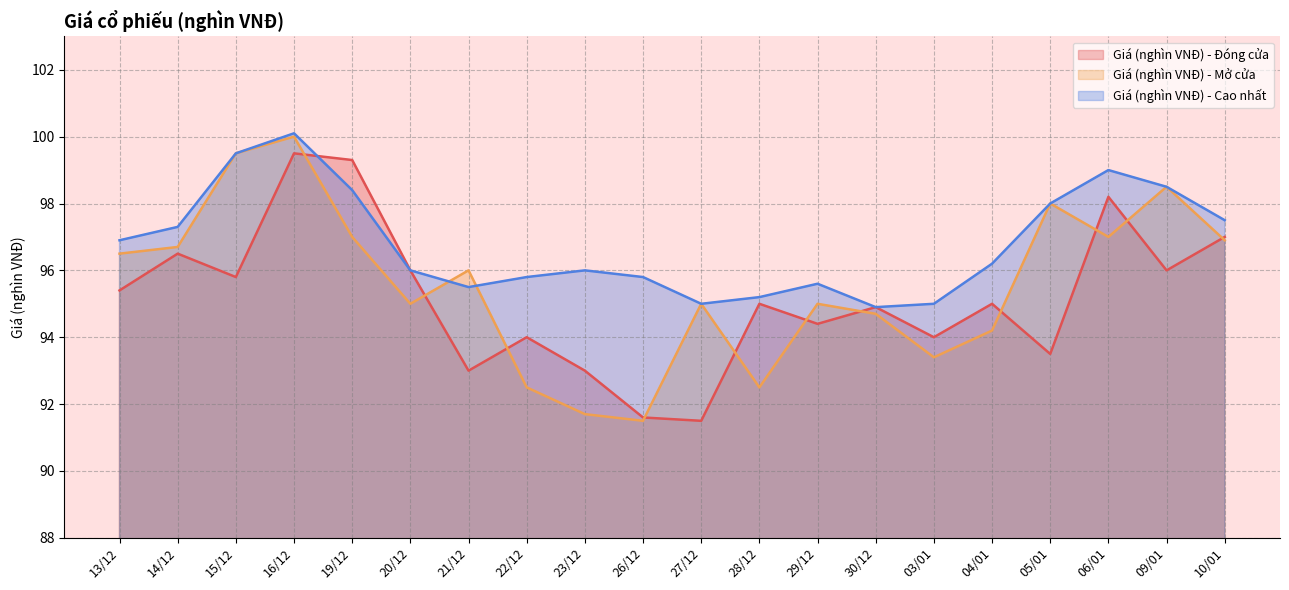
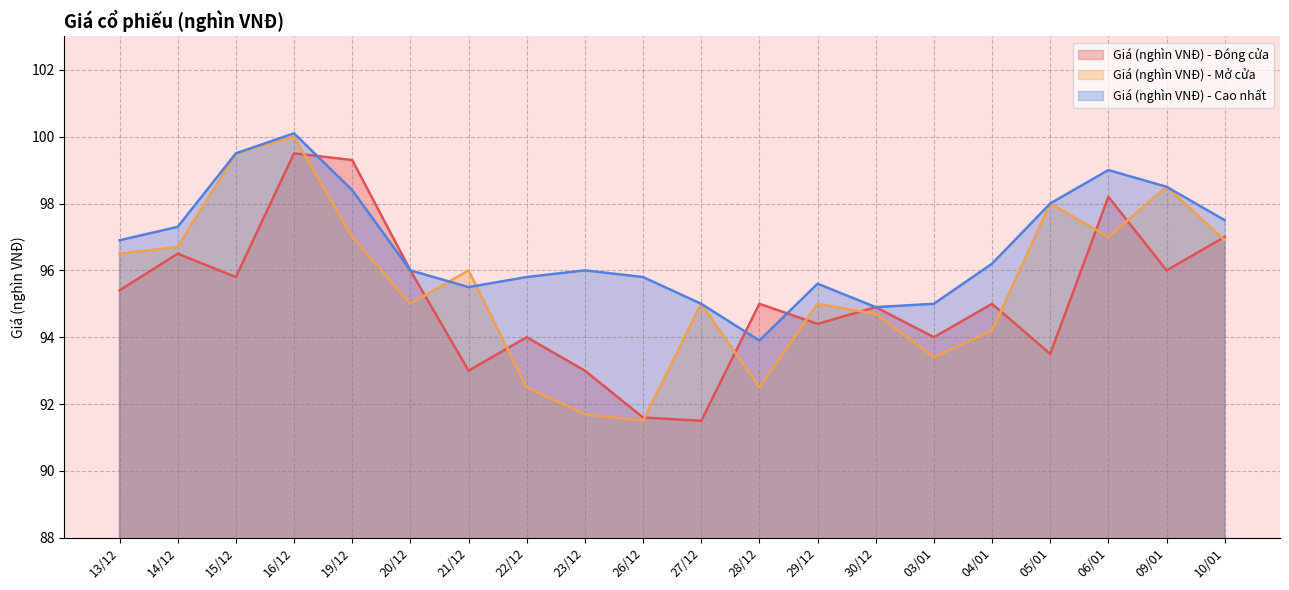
  {
    "Giá (nghìn VNĐ) - Cao nhất": {
      "13/12": 96.9,
      "14/12": 97.3,
      "16/12": 100.1,
      "19/12": 98.4,
      "21/12": 95.5,
      "22/12": 95.8,
      "23/12": 96.0,
      "26/12": 95.8,
-     "28/12": 95.2,
+     "28/12": 93.9,
      "29/12": 95.6,
      "03/01": 95.0,
      "04/01": 96.2,
      "06/01": 99.0,
      "10/01": 97.5
    }
  }
